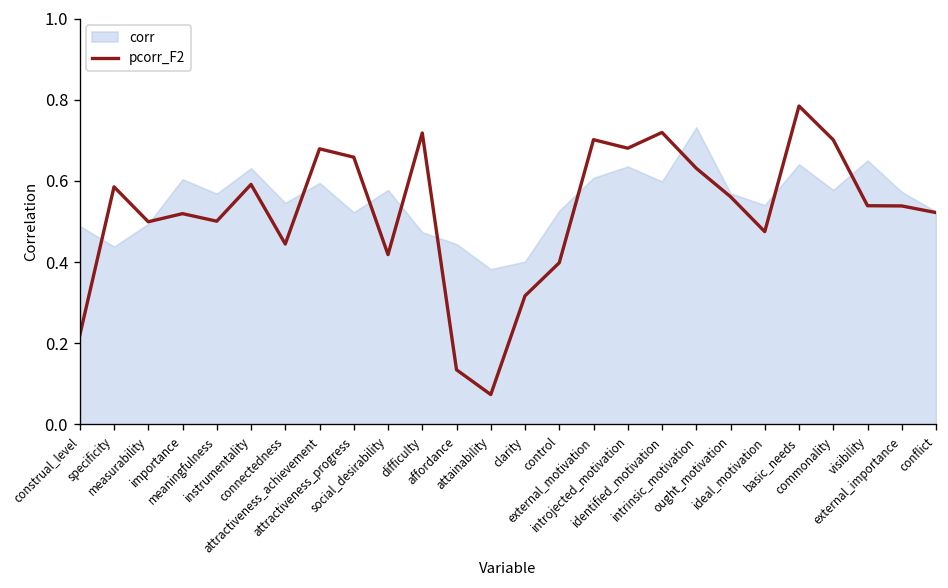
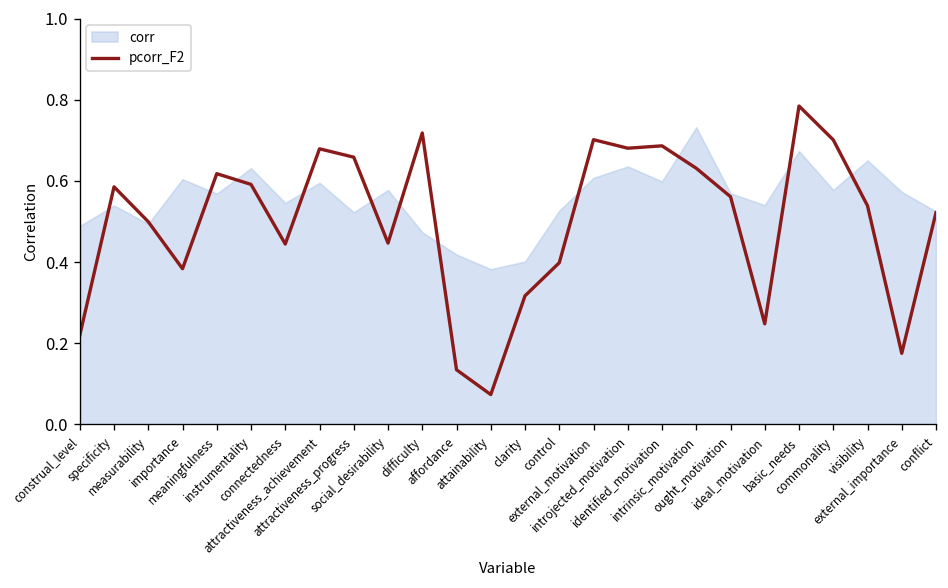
  {
    "pcorr_F2": {
      "construal_level": 0.22,
      "specificity": 0.59,
-     "importance": 0.52,
-     "meaningfulness": 0.50,
+     "importance": 0.38,
+     "meaningfulness": 0.62,
      "instrumentality": 0.59,
      "connectedness": 0.44,
      "attractiveness_achievement": 0.68,
      "attractiveness_progress": 0.66,
-     "social_desirability": 0.42,
+     "social_desirability": 0.45,
      "difficulty": 0.72,
      "affordance": 0.13,
      "attainability": 0.07,
      "clarity": 0.32,
      "control": 0.40,
      "external_motivation": 0.70,
      "introjected_motivation": 0.68,
-     "identified_motivation": 0.72,
+     "identified_motivation": 0.69,
      "intrinsic_motivation": 0.63,
      "ought_motivation": 0.56,
-     "ideal_motivation": 0.48,
+     "ideal_motivation": 0.25,
      "basic_needs": 0.78,
      "commonality": 0.70,
      "visibility": 0.54,
-     "external_importance": 0.54
+     "external_importance": 0.18
    },
    "corr": {
      "construal_level": 0.49,
-     "specificity": 0.44,
+     "specificity": 0.54,
      "importance": 0.60,
      "meaningfulness": 0.57,
      "instrumentality": 0.63,
      "connectedness": 0.55,
      "attractiveness_achievement": 0.60,
      "attractiveness_progress": 0.52,
      "social_desirability": 0.58,
      "difficulty": 0.47,
-     "affordance": 0.44,
+     "affordance": 0.42,
      "attainability": 0.38,
      "clarity": 0.40,
      "control": 0.53,
      "external_motivation": 0.61,
      "introjected_motivation": 0.64,
      "identified_motivation": 0.60,
      "intrinsic_motivation": 0.73,
      "ought_motivation": 0.57,
      "ideal_motivation": 0.54,
-     "basic_needs": 0.64,
+     "basic_needs": 0.67,
      "commonality": 0.58,
      "visibility": 0.65,
      "external_importance": 0.57
    }
  }
